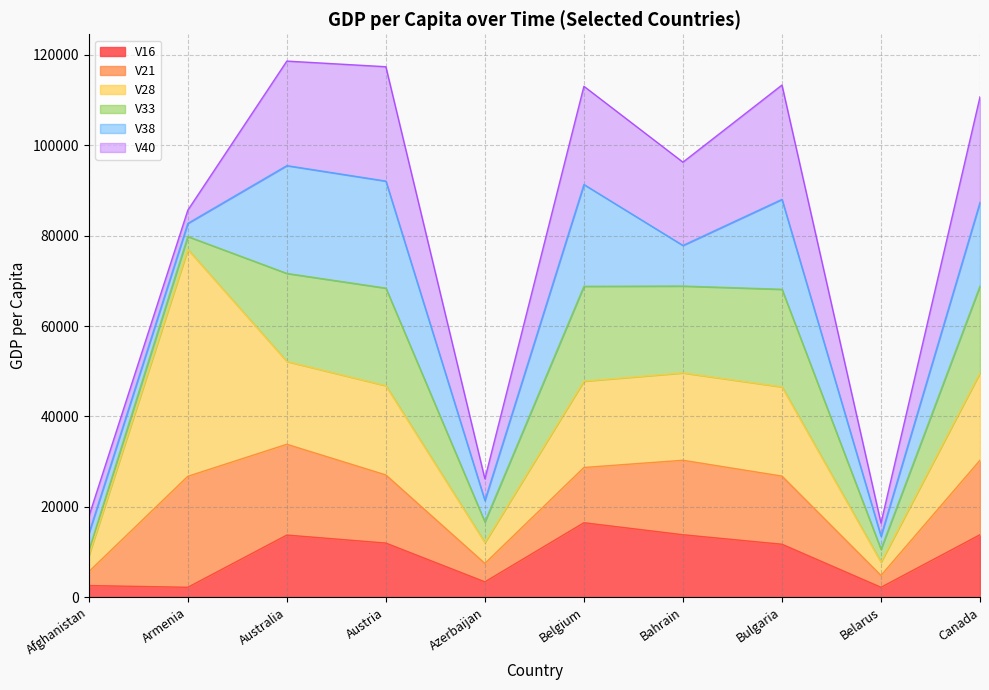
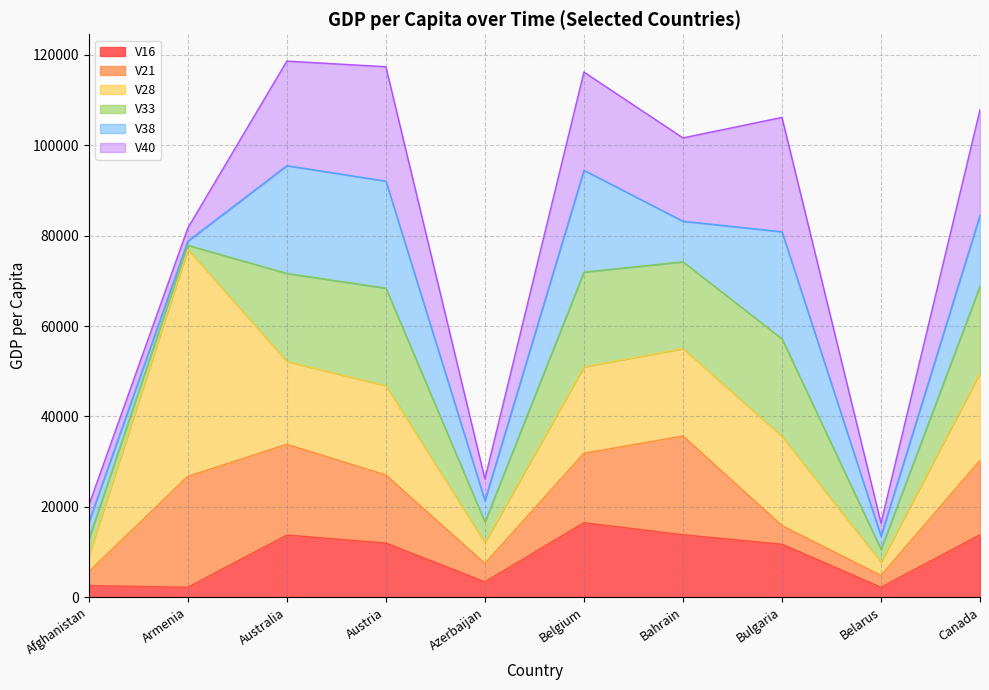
  {
    "V16": {
      "Afghanistan": 3000,
      "Armenia": 2000,
      "Australia": 14000,
      "Austria": 12000,
      "Azerbaijan": 3000,
      "Belgium": 16000,
      "Bahrain": 14000,
      "Bulgaria": 12000,
      "Belarus": 2000,
      "Canada": 14000
    },
    "V21": {
      "Afghanistan": 3000,
      "Armenia": 25000,
      "Australia": 20000,
      "Austria": 15000,
      "Azerbaijan": 4000,
-     "Belgium": 12000,
-     "Bahrain": 16000,
-     "Bulgaria": 15000,
+     "Belgium": 15000,
+     "Bahrain": 22000,
+     "Bulgaria": 4000,
      "Belarus": 3000,
      "Canada": 16000
    },
    "V28": {
      "Afghanistan": 4000,
      "Armenia": 50000,
      "Australia": 18000,
      "Austria": 20000,
      "Azerbaijan": 5000,
      "Belgium": 19000,
      "Bahrain": 19000,
      "Bulgaria": 20000,
      "Belarus": 3000,
      "Canada": 19000
    },
    "V33": {
-     "Afghanistan": 1000,
-     "Armenia": 3000,
+     "Afghanistan": 4000,
+     "Armenia": 1000,
      "Australia": 19000,
      "Austria": 22000,
      "Azerbaijan": 5000,
      "Belgium": 21000,
      "Bahrain": 19000,
      "Bulgaria": 22000,
      "Belarus": 3000,
      "Canada": 19000
    },
    "V38": {
      "Afghanistan": 4000,
-     "Armenia": 3000,
+     "Armenia": 1000,
      "Australia": 24000,
      "Austria": 24000,
      "Azerbaijan": 5000,
      "Belgium": 23000,
      "Bahrain": 9000,
-     "Bulgaria": 20000,
+     "Bulgaria": 24000,
      "Belarus": 3000,
-     "Canada": 19000
+     "Canada": 16000
    },
    "V40": {
      "Afghanistan": 4000,
      "Armenia": 3000,
      "Australia": 23000,
      "Austria": 25000,
      "Azerbaijan": 5000,
      "Belgium": 22000,
      "Bahrain": 18000,
      "Bulgaria": 25000,
      "Belarus": 3000,
      "Canada": 23000
    }
  }
